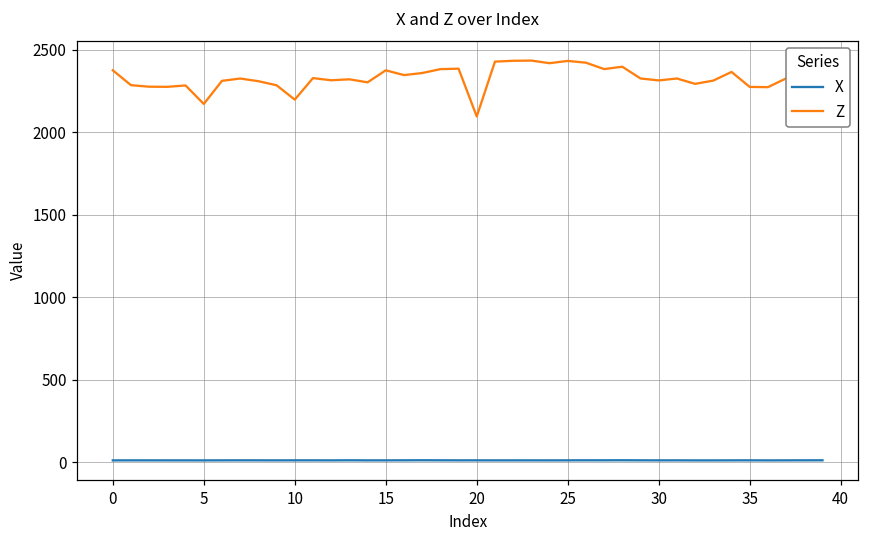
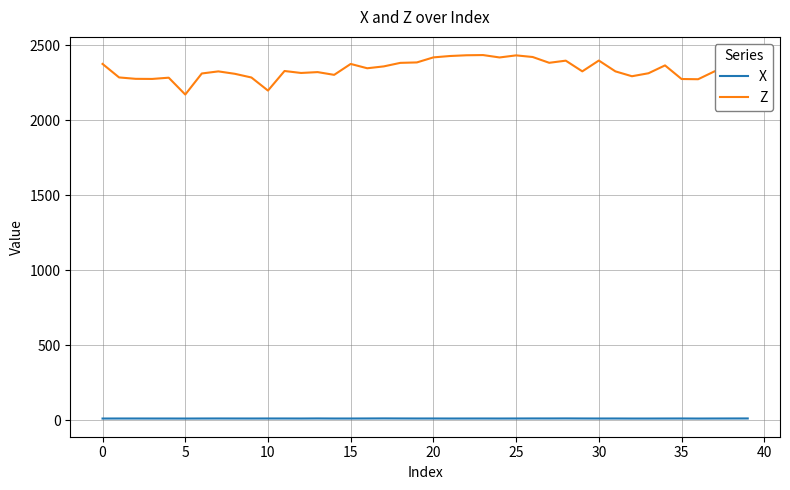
  {
    "X": {
      "0": 10,
      "5": 10,
      "10": 10,
      "15": 10,
      "20": 10,
      "25": 10,
      "30": 10,
      "35": 10
    },
    "Z": {
      "0": 2380,
      "5": 2170,
      "10": 2200,
      "15": 2380,
-     "20": 2100,
+     "20": 2420,
      "25": 2430,
-     "30": 2310,
+     "30": 2400,
      "35": 2270
    }
  }
